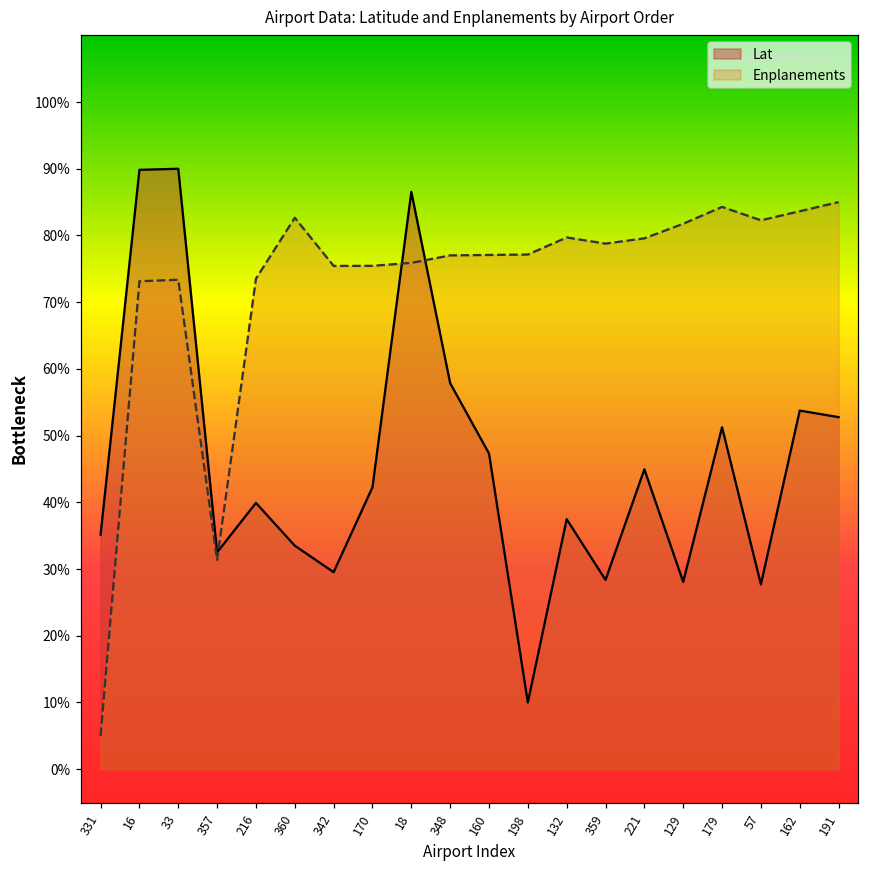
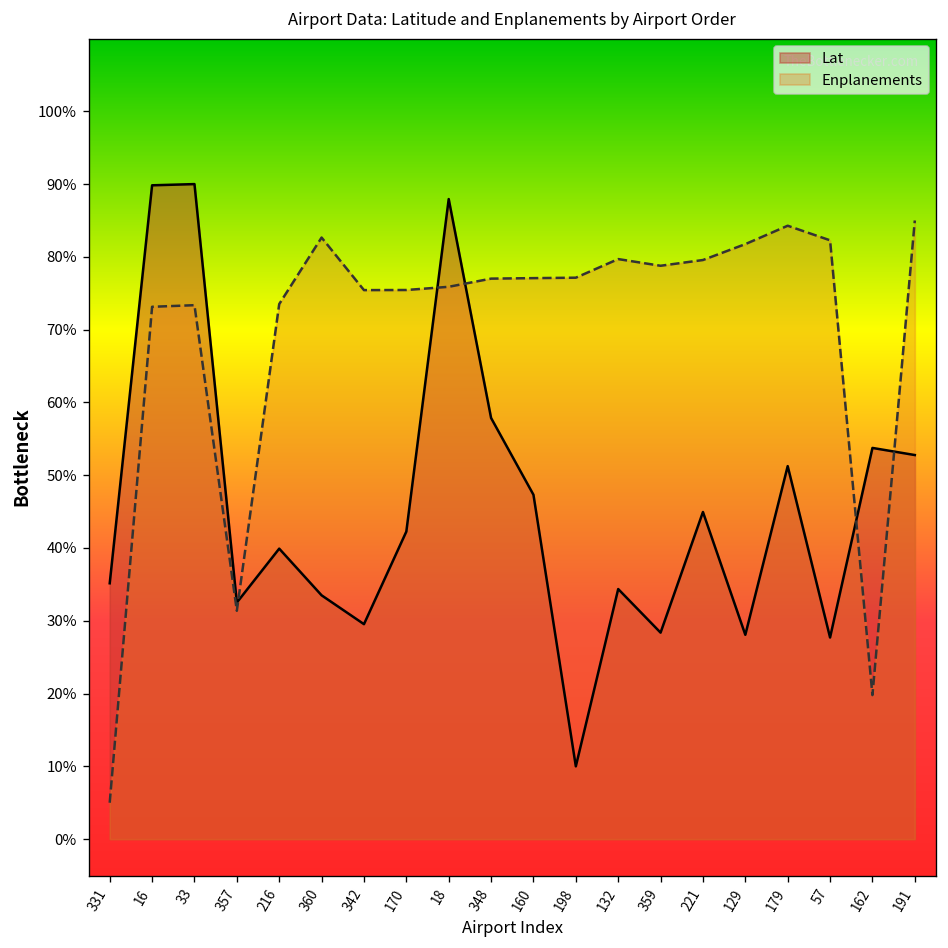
  {
    "Lat": {
      "331": "35%",
      "16": "90%",
      "33": "90%",
      "357": "33%",
      "216": "40%",
      "360": "33%",
      "342": "30%",
      "170": "42%",
-     "18": "87%",
+     "18": "88%",
      "348": "58%",
      "160": "47%",
      "198": "10%",
-     "132": "37%",
+     "132": "34%",
      "359": "28%",
      "221": "45%",
      "129": "28%",
      "179": "51%",
      "57": "28%",
      "162": "54%",
      "191": "53%"
    },
    "Enplanements": {
      "331": "5%",
      "16": "73%",
      "33": "73%",
      "357": "31%",
      "216": "74%",
      "360": "83%",
      "342": "75%",
      "170": "75%",
      "18": "76%",
      "348": "77%",
      "160": "77%",
      "198": "77%",
      "132": "80%",
      "359": "79%",
      "221": "80%",
      "129": "82%",
      "179": "84%",
      "57": "82%",
-     "162": "84%",
+     "162": "20%",
      "191": "85%"
    }
  }
